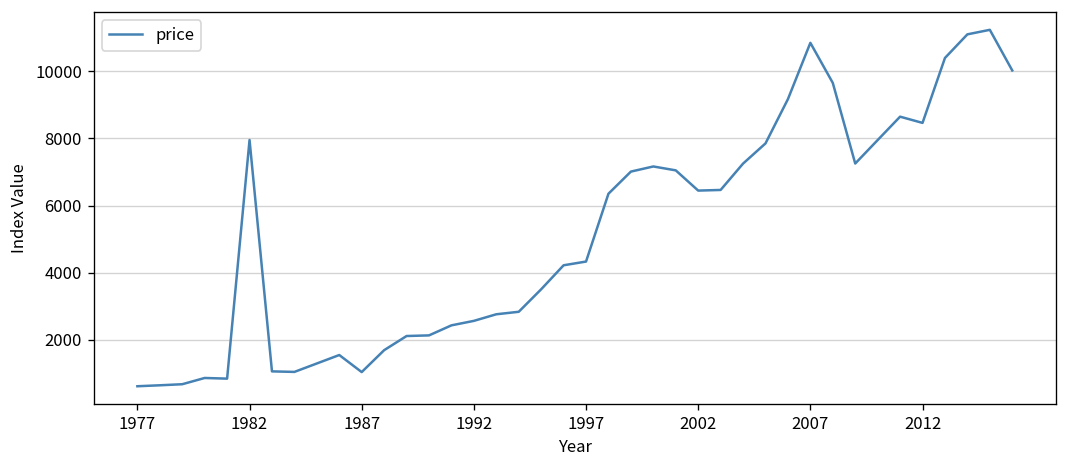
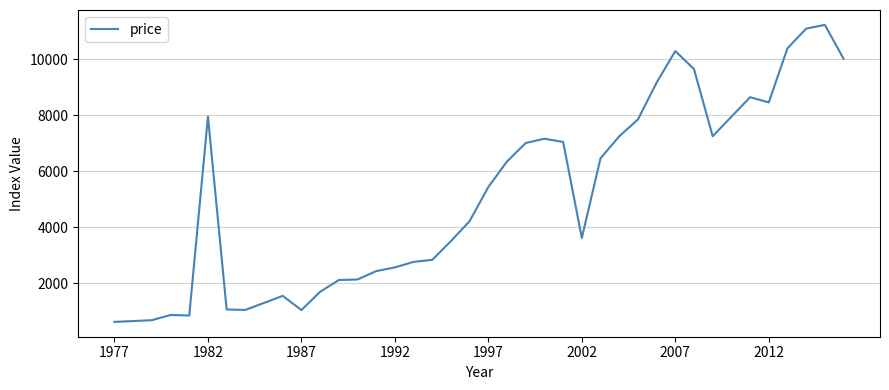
  {
    "1977": 600,
    "1982": 8000,
    "1987": 1000,
    "1992": 2600,
-   "1997": 4300,
-   "2002": 6400,
-   "2007": 10900,
+   "1997": 5400,
+   "2002": 3600,
+   "2007": 10300,
    "2012": 8500
  }
